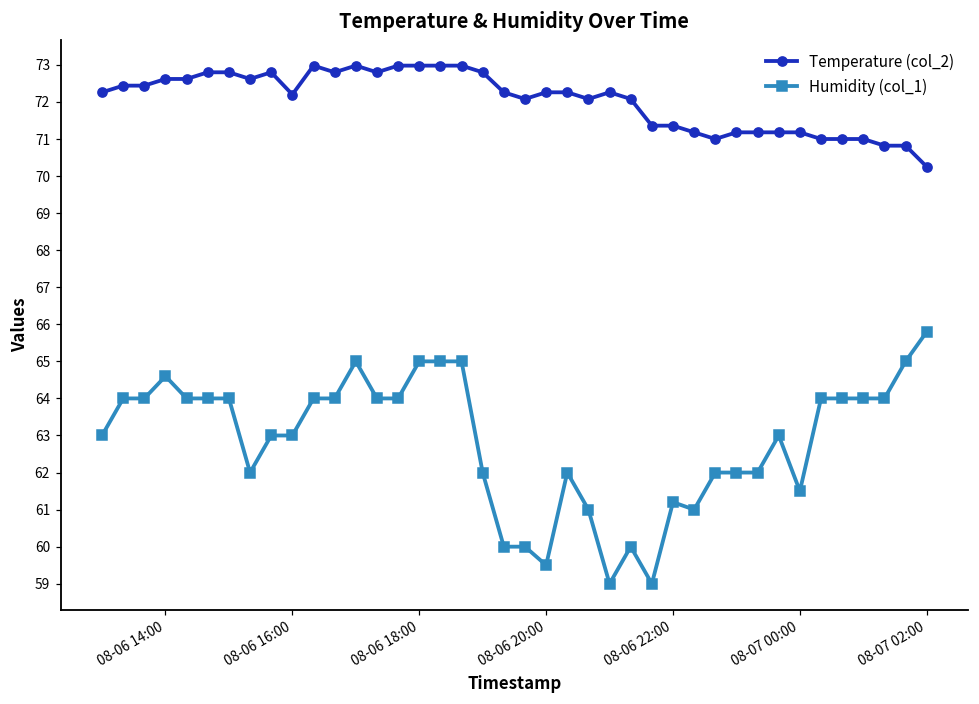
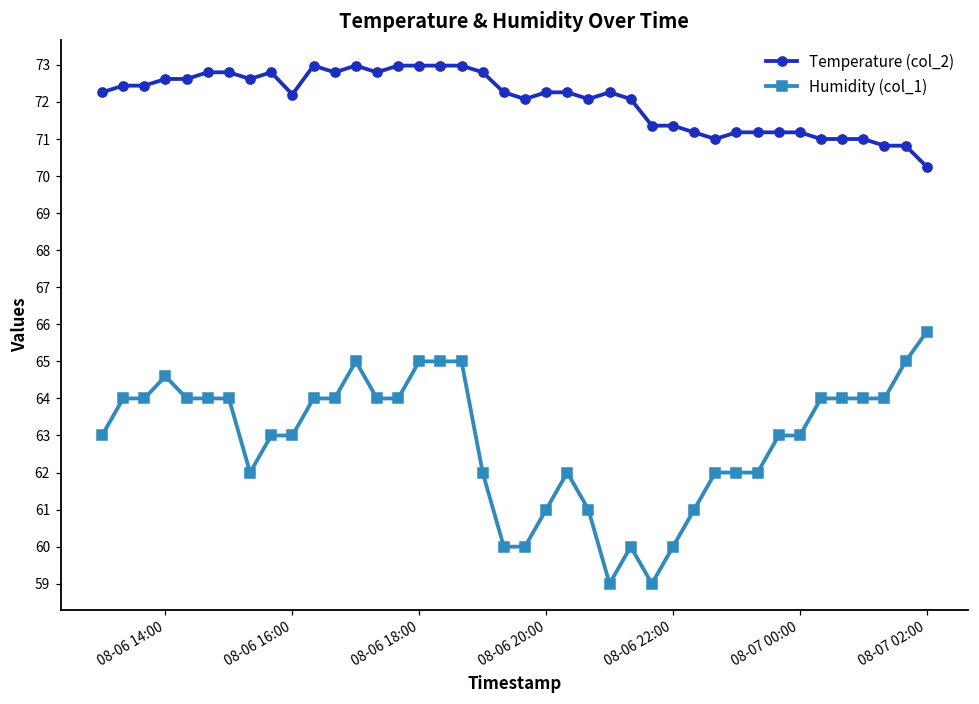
  {
    "Temperature (col_2)": {
      "08-06 14:00": 72.6,
      "08-06 16:00": 72.2,
      "08-06 18:00": 73.0,
      "08-06 20:00": 72.3,
      "08-06 22:00": 71.4,
      "08-07 00:00": 71.2,
      "08-07 02:00": 70.3
    },
    "Humidity (col_1)": {
      "08-06 14:00": 64.6,
      "08-06 16:00": 63.0,
      "08-06 18:00": 65.0,
-     "08-06 20:00": 59.5,
-     "08-06 22:00": 61.2,
-     "08-07 00:00": 61.5,
+     "08-06 20:00": 61.0,
+     "08-06 22:00": 60.0,
+     "08-07 00:00": 63.0,
      "08-07 02:00": 65.8
    }
  }
